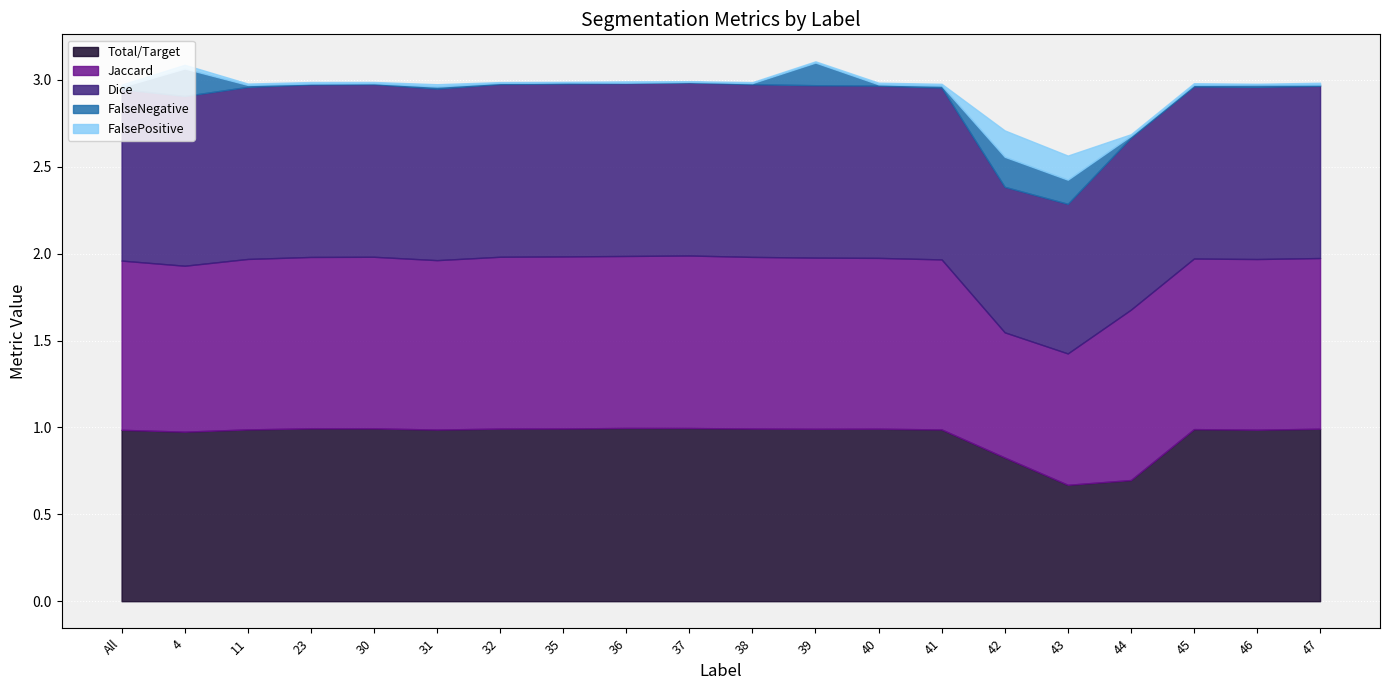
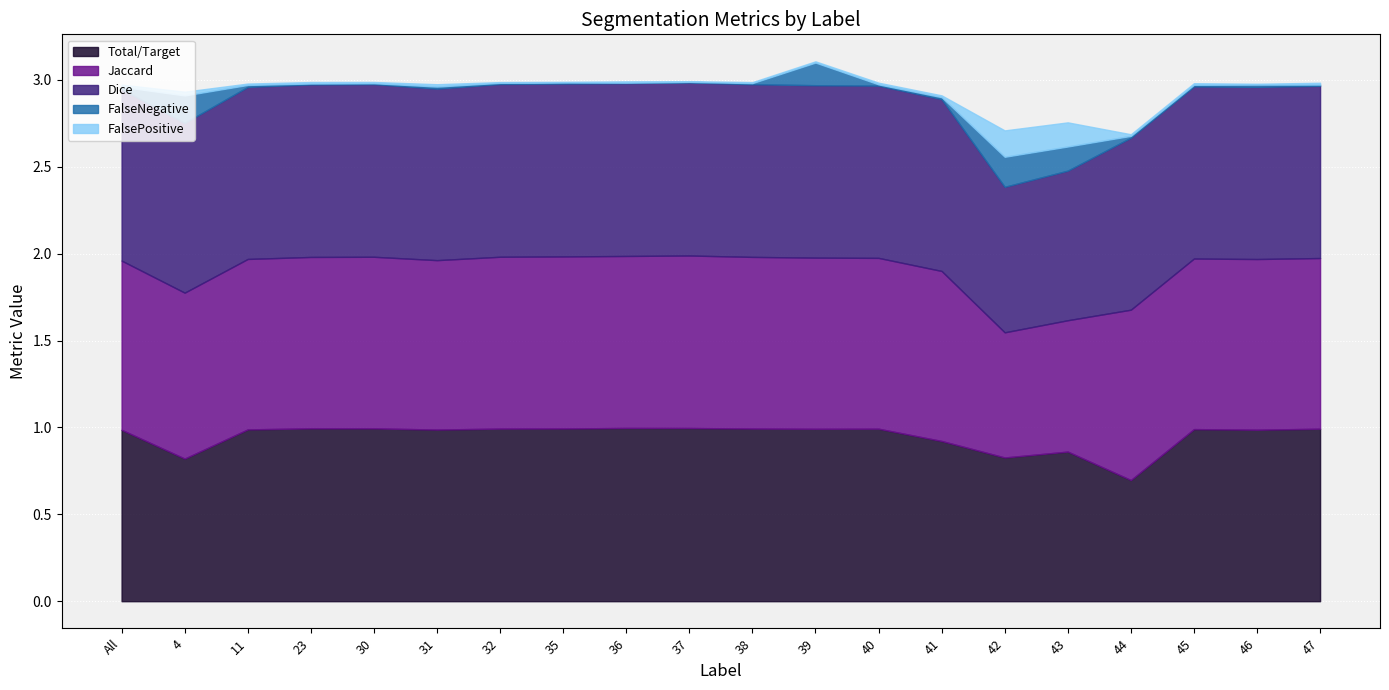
  {
    "Total/Target": {
      "All": 0.99,
-     "4": 0.98,
+     "4": 0.82,
      "11": 0.99,
      "23": 0.99,
      "30": 0.99,
      "31": 0.99,
      "32": 0.99,
      "35": 0.99,
      "36": 1.00,
      "37": 1.00,
      "38": 0.99,
      "39": 0.99,
      "40": 0.99,
-     "41": 0.99,
+     "41": 0.92,
      "42": 0.83,
-     "43": 0.67,
+     "43": 0.86,
      "44": 0.70,
      "45": 0.99,
      "46": 0.99,
      "47": 0.99
    },
    "FalseNegative": {
      "42": 0.17,
      "43": 0.14
    },
    "FalsePositive": {
      "42": 0.15,
      "43": 0.14
    }
  }
